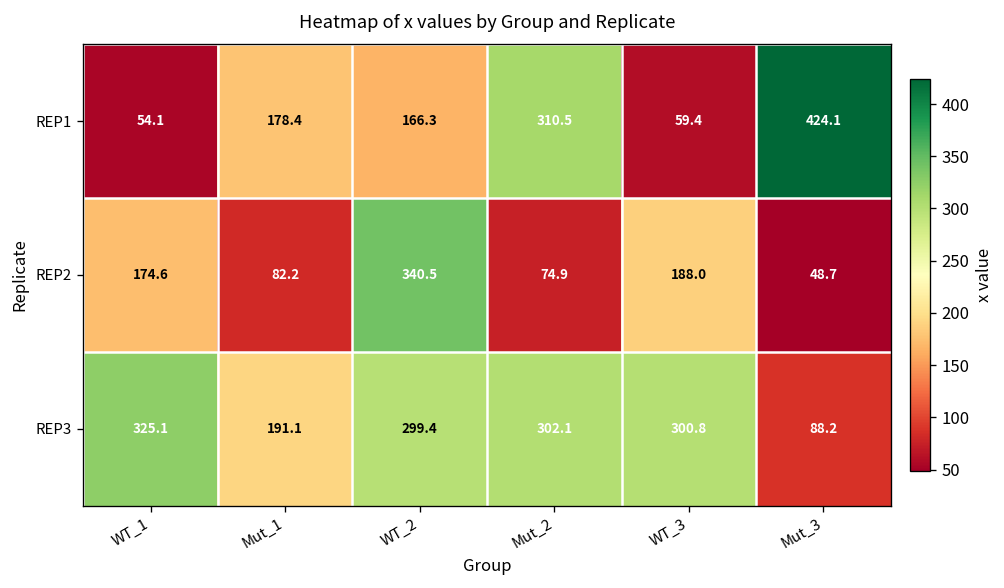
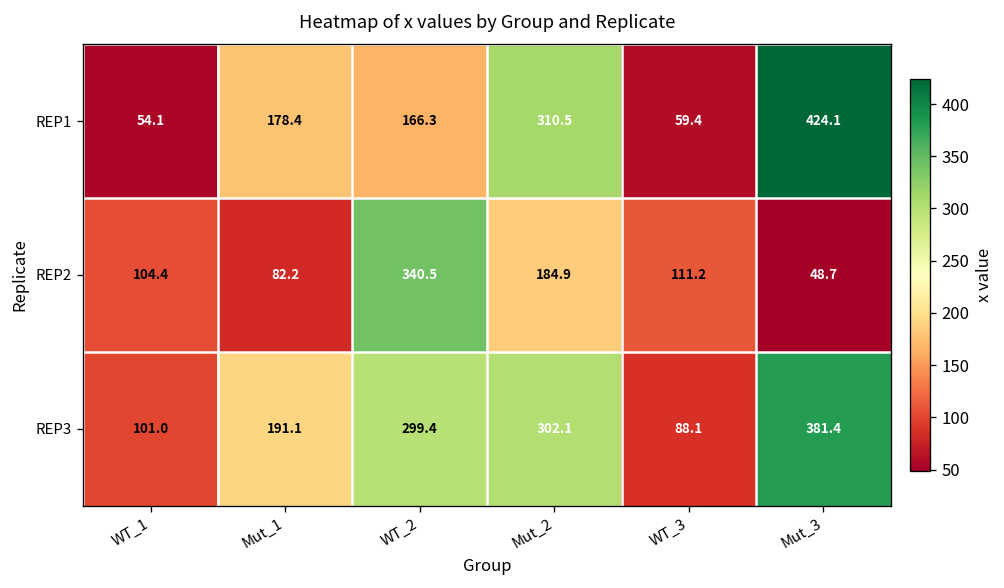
  {
    "REP1": {
      "WT_1": 54.1,
      "Mut_1": 178.4,
      "WT_2": 166.3,
      "Mut_2": 310.5,
      "WT_3": 59.4,
      "Mut_3": 424.1
    },
    "REP2": {
-     "WT_1": 174.6,
+     "WT_1": 104.4,
      "Mut_1": 82.2,
      "WT_2": 340.5,
-     "Mut_2": 74.9,
-     "WT_3": 188.0,
+     "Mut_2": 184.9,
+     "WT_3": 111.2,
      "Mut_3": 48.7
    },
    "REP3": {
-     "WT_1": 325.1,
+     "WT_1": 101.0,
      "Mut_1": 191.1,
      "WT_2": 299.4,
      "Mut_2": 302.1,
-     "WT_3": 300.8,
-     "Mut_3": 88.2
+     "WT_3": 88.1,
+     "Mut_3": 381.4
    }
  }
